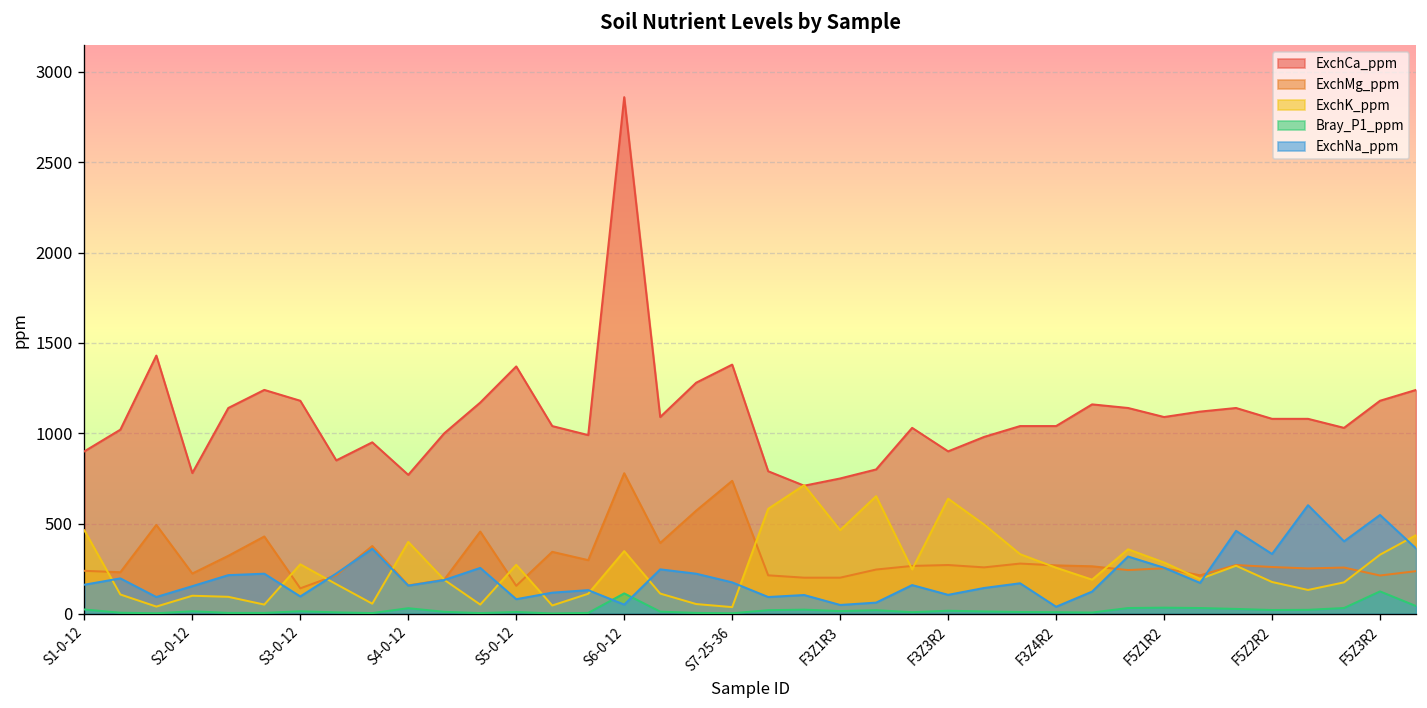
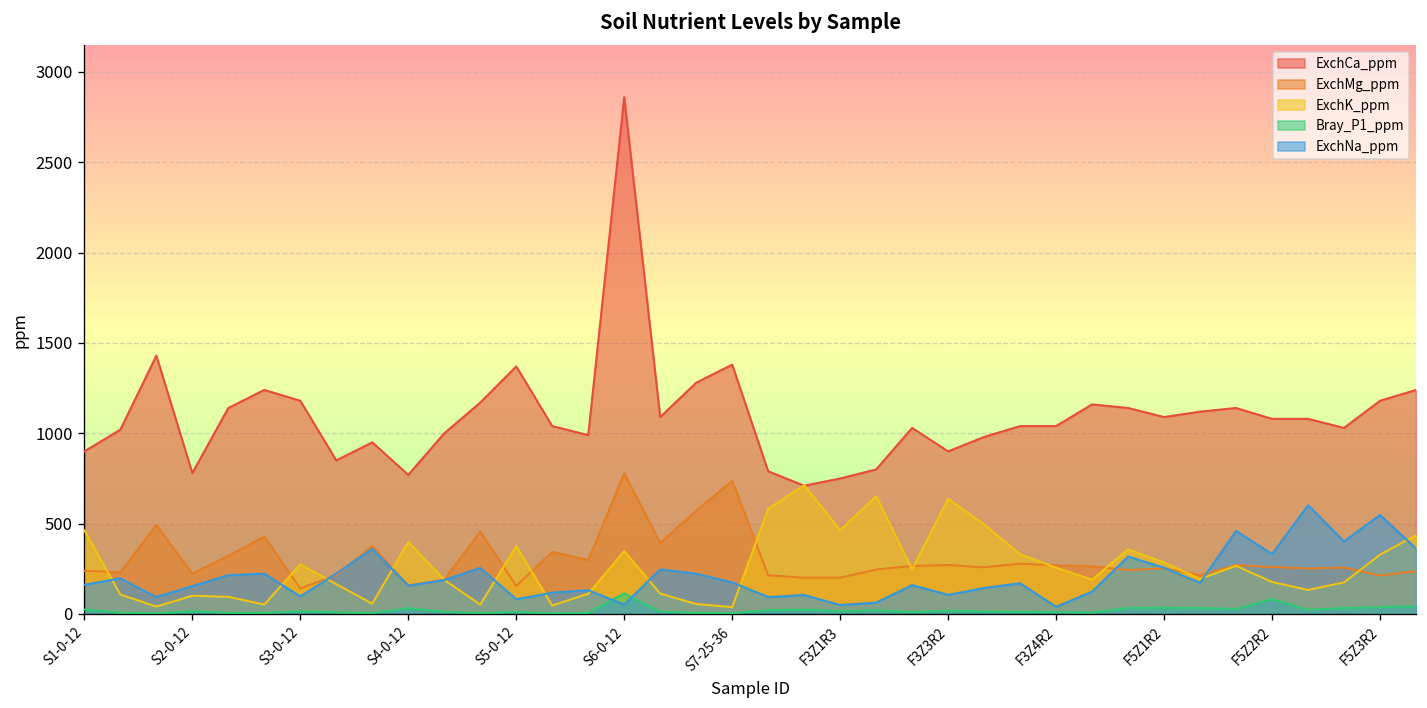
  {
    "ExchK_ppm": {
      "S1-0-12": 460,
      "S2-0-12": 100,
      "S3-0-12": 280,
      "S4-0-12": 400,
-     "S5-0-12": 270,
+     "S5-0-12": 380,
      "S6-0-12": 350,
      "S7-25-36": 40,
      "F3Z1R3": 460,
      "F3Z3R2": 640,
      "F5Z1R2": 290,
      "F5Z2R2": 180,
      "F5Z3R2": 330
    },
    "Bray_P1_ppm": {
      "S1-0-12": 30,
      "S2-0-12": 20,
      "S3-0-12": 20,
      "S4-0-12": 30,
      "S5-0-12": 10,
      "S6-0-12": 110,
      "S7-25-36": 0,
      "F3Z1R3": 20,
      "F3Z3R2": 20,
      "F3Z4R2": 10,
      "F5Z1R2": 40,
-     "F5Z2R2": 20,
-     "F5Z3R2": 130
+     "F5Z2R2": 80,
+     "F5Z3R2": 40
    },
    "ExchNa_ppm": {
      "S1-0-12": 160,
      "S2-0-12": 150,
      "S3-0-12": 100,
      "S5-0-12": 80,
      "S6-0-12": 50,
      "S7-25-36": 180,
      "F3Z1R3": 50,
      "F3Z3R2": 110,
      "F3Z4R2": 40,
      "F5Z2R2": 330,
      "F5Z3R2": 550
    }
  }
